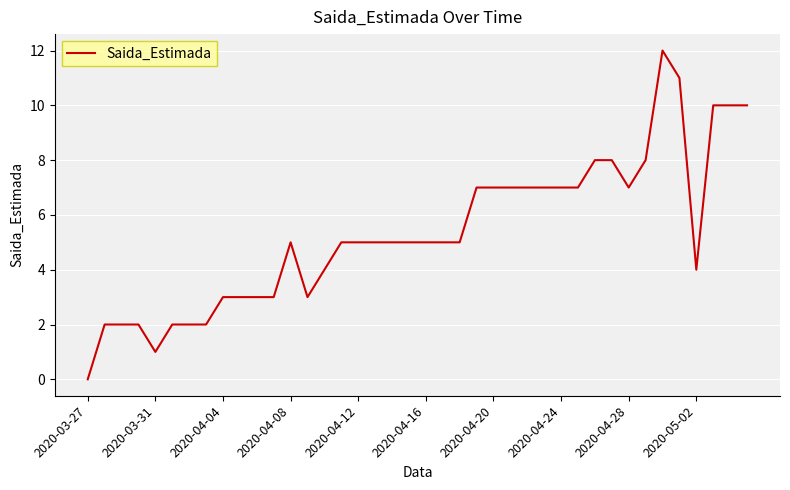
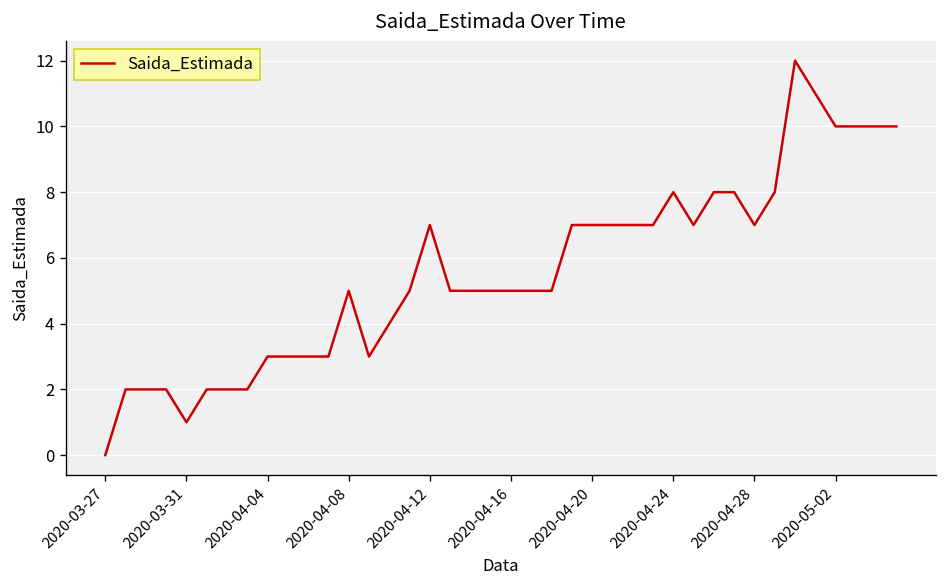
  {
    "2020-03-27": 0,
    "2020-03-31": 1,
    "2020-04-04": 3,
    "2020-04-08": 5,
-   "2020-04-12": 5,
+   "2020-04-12": 7,
    "2020-04-16": 5,
    "2020-04-20": 7,
-   "2020-04-24": 7,
+   "2020-04-24": 8,
    "2020-04-28": 7,
-   "2020-05-02": 4
+   "2020-05-02": 10
  }
